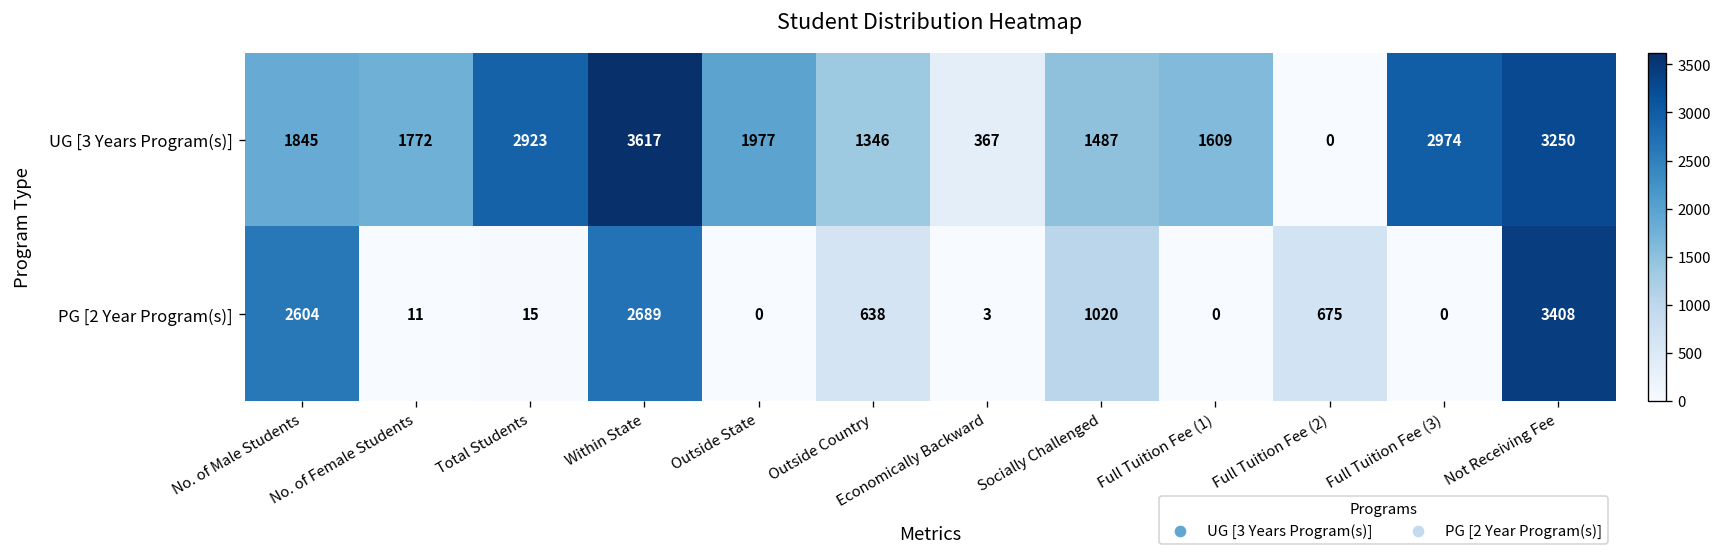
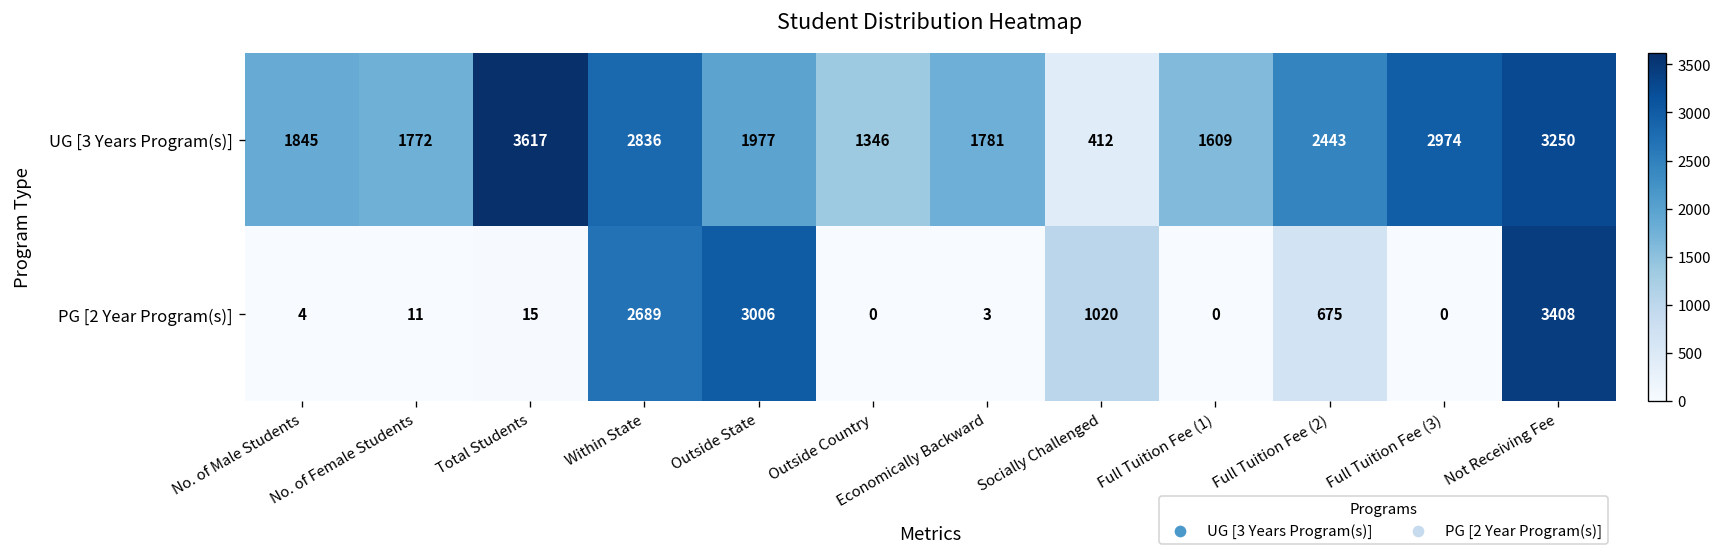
  {
    "UG [3 Years Program(s)]": {
      "No. of Male Students": 1845,
      "No. of Female Students": 1772,
-     "Total Students": 2923,
-     "Within State": 3617,
+     "Total Students": 3617,
+     "Within State": 2836,
      "Outside State": 1977,
      "Outside Country": 1346,
-     "Economically Backward": 367,
-     "Socially Challenged": 1487,
+     "Economically Backward": 1781,
+     "Socially Challenged": 412,
      "Full Tuition Fee (1)": 1609,
-     "Full Tuition Fee (2)": 0,
+     "Full Tuition Fee (2)": 2443,
      "Full Tuition Fee (3)": 2974,
      "Not Receiving Fee": 3250
    },
    "PG [2 Year Program(s)]": {
-     "No. of Male Students": 2604,
+     "No. of Male Students": 4,
      "No. of Female Students": 11,
      "Total Students": 15,
      "Within State": 2689,
-     "Outside State": 0,
-     "Outside Country": 638,
+     "Outside State": 3006,
+     "Outside Country": 0,
      "Economically Backward": 3,
      "Socially Challenged": 1020,
      "Full Tuition Fee (1)": 0,
      "Full Tuition Fee (2)": 675,
      "Full Tuition Fee (3)": 0,
      "Not Receiving Fee": 3408
    }
  }
